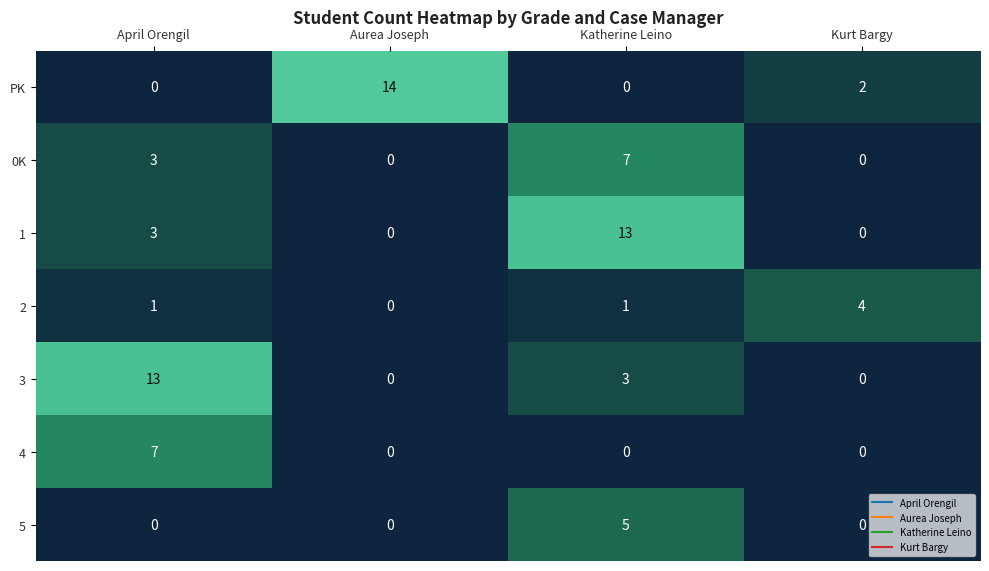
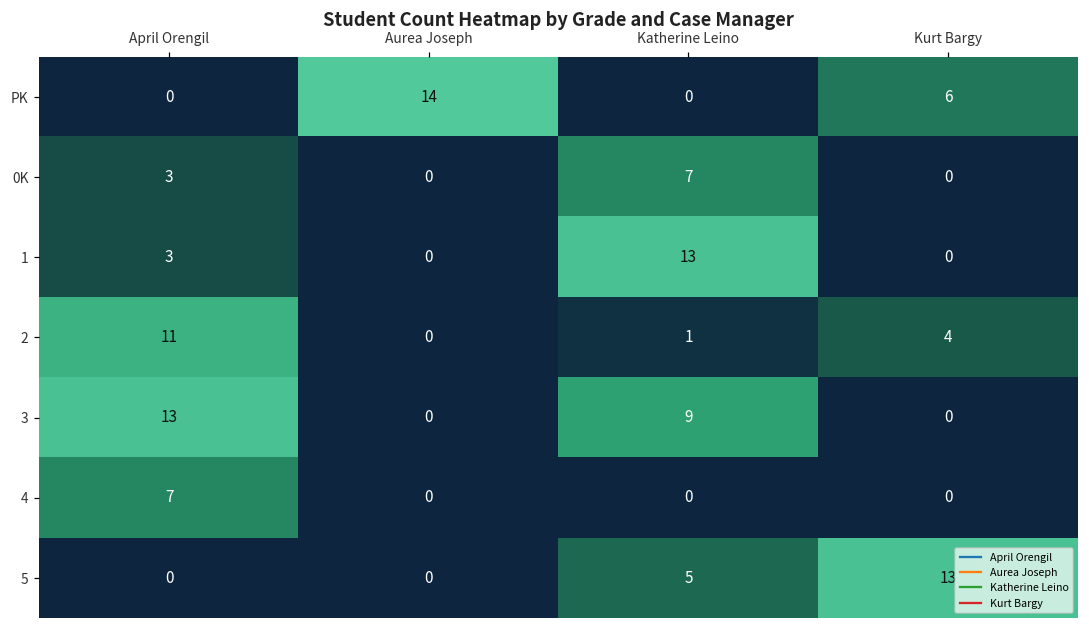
  {
    "PK": {
      "April Orengil": 0,
      "Aurea Joseph": 14,
      "Katherine Leino": 0,
-     "Kurt Bargy": 2
+     "Kurt Bargy": 6
    },
    "0K": {
      "April Orengil": 3,
      "Aurea Joseph": 0,
      "Katherine Leino": 7,
      "Kurt Bargy": 0
    },
    "1": {
      "April Orengil": 3,
      "Aurea Joseph": 0,
      "Katherine Leino": 13,
      "Kurt Bargy": 0
    },
    "2": {
-     "April Orengil": 1,
+     "April Orengil": 11,
      "Aurea Joseph": 0,
      "Katherine Leino": 1,
      "Kurt Bargy": 4
    },
    "3": {
      "April Orengil": 13,
      "Aurea Joseph": 0,
-     "Katherine Leino": 3,
+     "Katherine Leino": 9,
      "Kurt Bargy": 0
    },
    "4": {
      "April Orengil": 7,
      "Aurea Joseph": 0,
      "Katherine Leino": 0,
      "Kurt Bargy": 0
    },
    "5": {
      "April Orengil": 0,
      "Aurea Joseph": 0,
      "Katherine Leino": 5,
-     "Kurt Bargy": 0
+     "Kurt Bargy": 13
    }
  }
